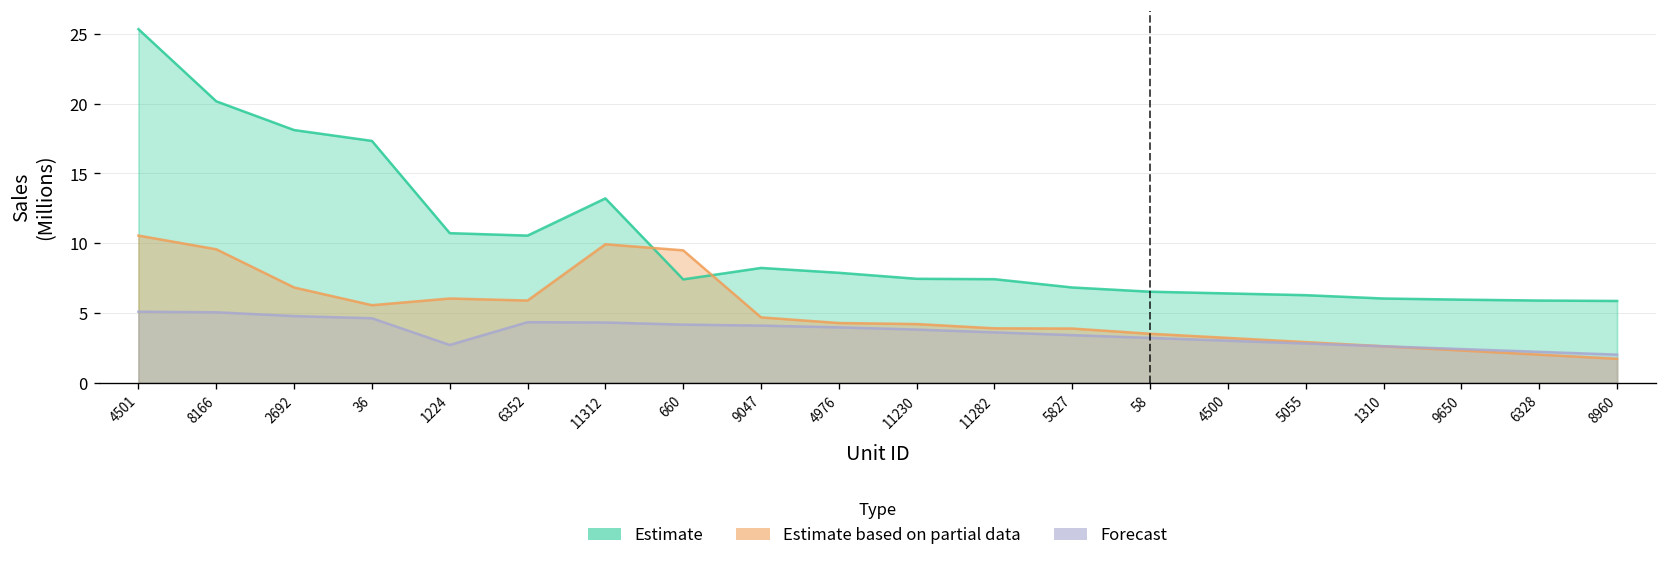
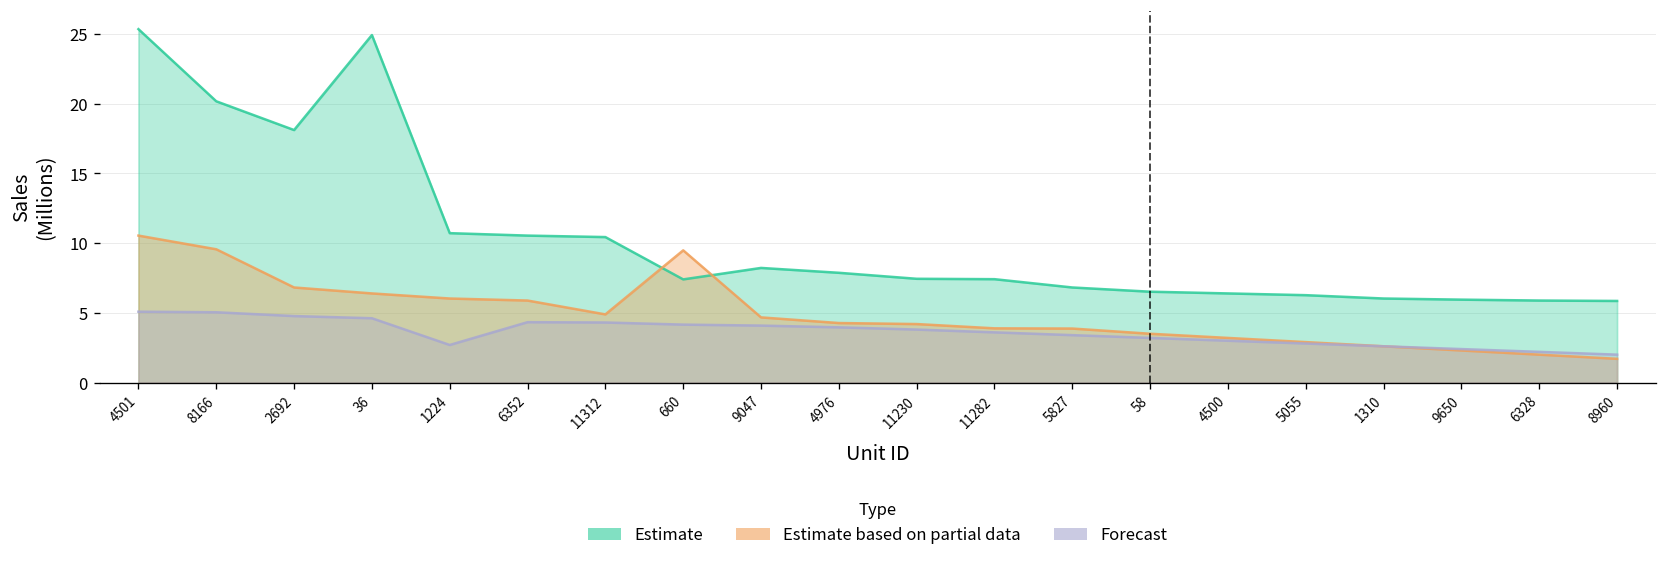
  {
    "Estimate": {
      "4501": 25.4,
      "8166": 20.2,
      "2692": 18.1,
-     "36": 17.3,
+     "36": 24.9,
      "1224": 10.7,
      "6352": 10.5,
-     "11312": 13.2,
+     "11312": 10.4,
      "660": 7.4,
      "9047": 8.2,
      "4976": 7.9,
      "11230": 7.4,
      "11282": 7.4,
      "5827": 6.8,
      "58": 6.5,
      "4500": 6.4,
      "5055": 6.3,
      "1310": 6.0,
      "9650": 5.9,
      "6328": 5.9,
      "8960": 5.9
    },
    "Estimate based on partial data": {
      "4501": 10.5,
      "8166": 9.6,
      "2692": 6.8,
-     "36": 5.5,
+     "36": 6.4,
      "1224": 6.0,
      "6352": 5.9,
-     "11312": 9.9,
+     "11312": 4.9,
      "660": 9.5,
      "9047": 4.7,
      "4976": 4.3,
      "11230": 4.2,
      "11282": 3.9,
      "5827": 3.9,
      "58": 3.5,
      "8960": 1.7
    },
    "Forecast": {
      "4501": 5.1,
      "8166": 5.0,
      "2692": 4.8,
      "36": 4.6,
      "1224": 2.7,
      "6352": 4.3,
      "11312": 4.3,
      "660": 4.2,
      "9047": 4.1,
      "4976": 4.0,
      "11230": 3.8,
      "11282": 3.6,
      "5827": 3.4,
      "58": 3.2,
      "8960": 2.0
    }
  }
